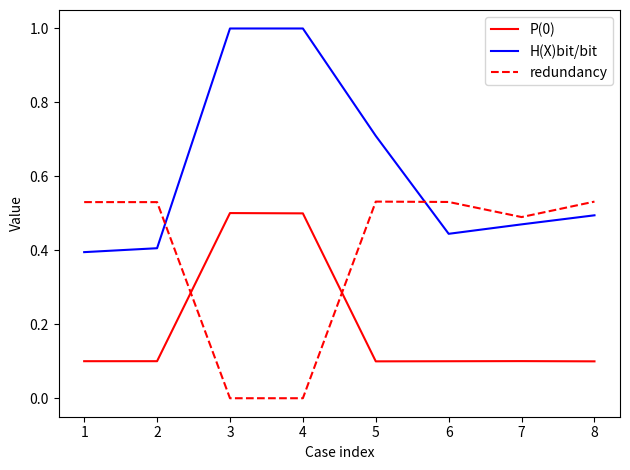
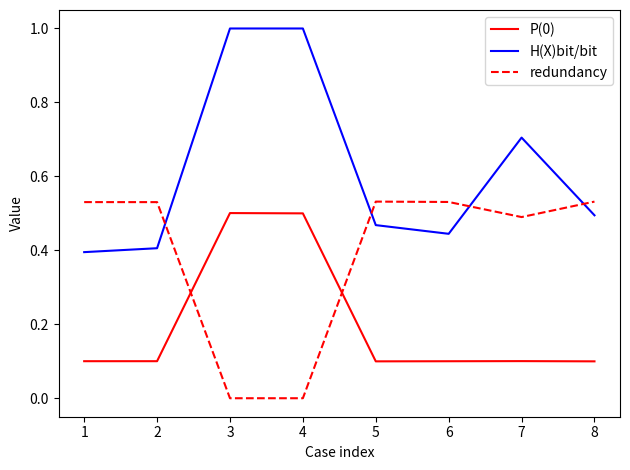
  {
    "H(X)bit/bit": {
      "1": 0.40,
      "2": 0.41,
      "3": 1.00,
      "4": 1.00,
-     "5": 0.71,
+     "5": 0.47,
      "6": 0.44,
-     "7": 0.47,
+     "7": 0.70,
      "8": 0.49
    }
  }
